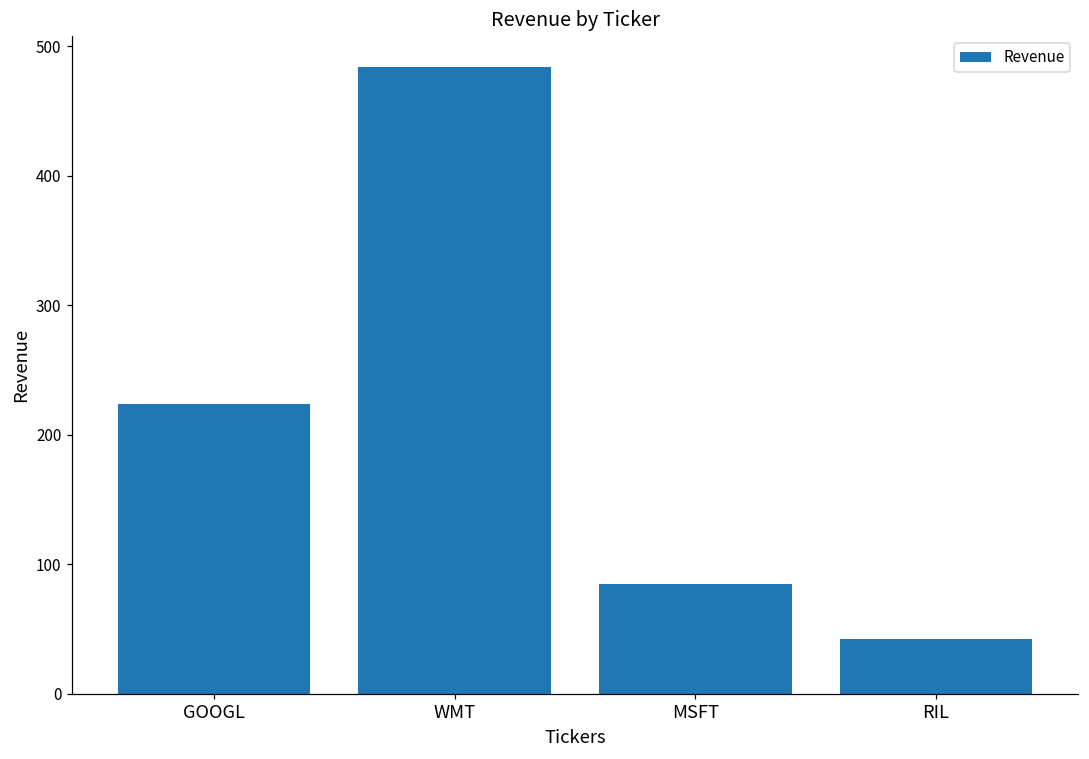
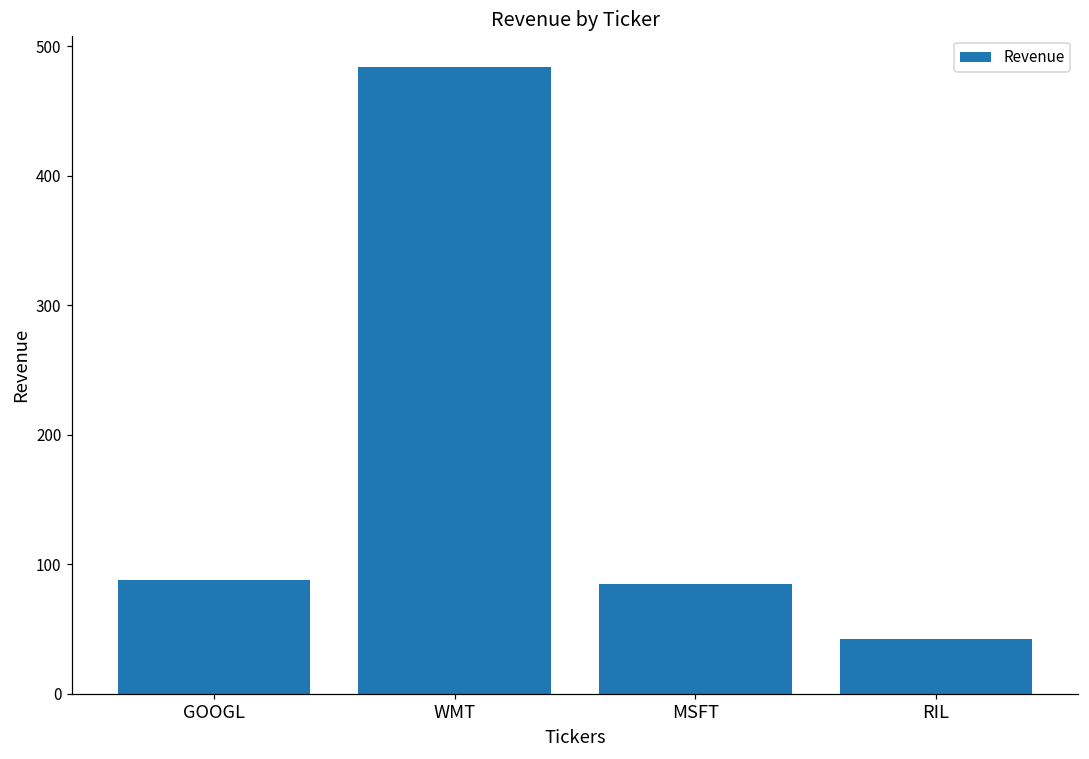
  {
-   "GOOGL": 224,
+   "GOOGL": 88,
    "WMT": 484,
    "MSFT": 85,
    "RIL": 42
  }
